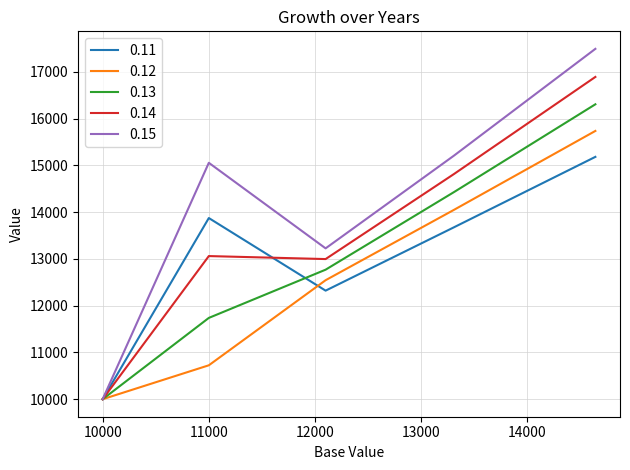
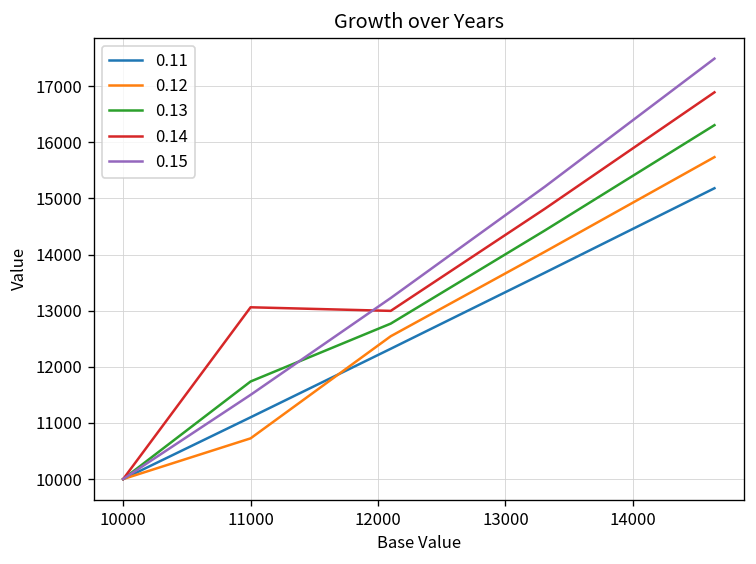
  {
    "0.11": {
-     "11000": 13900
+     "11000": 11100
    },
    "0.12": {
      "11000": 10700
    },
    "0.13": {
      "11000": 11700
    },
    "0.14": {
      "11000": 13100
    },
    "0.15": {
-     "11000": 15100
+     "11000": 11500
    }
  }
